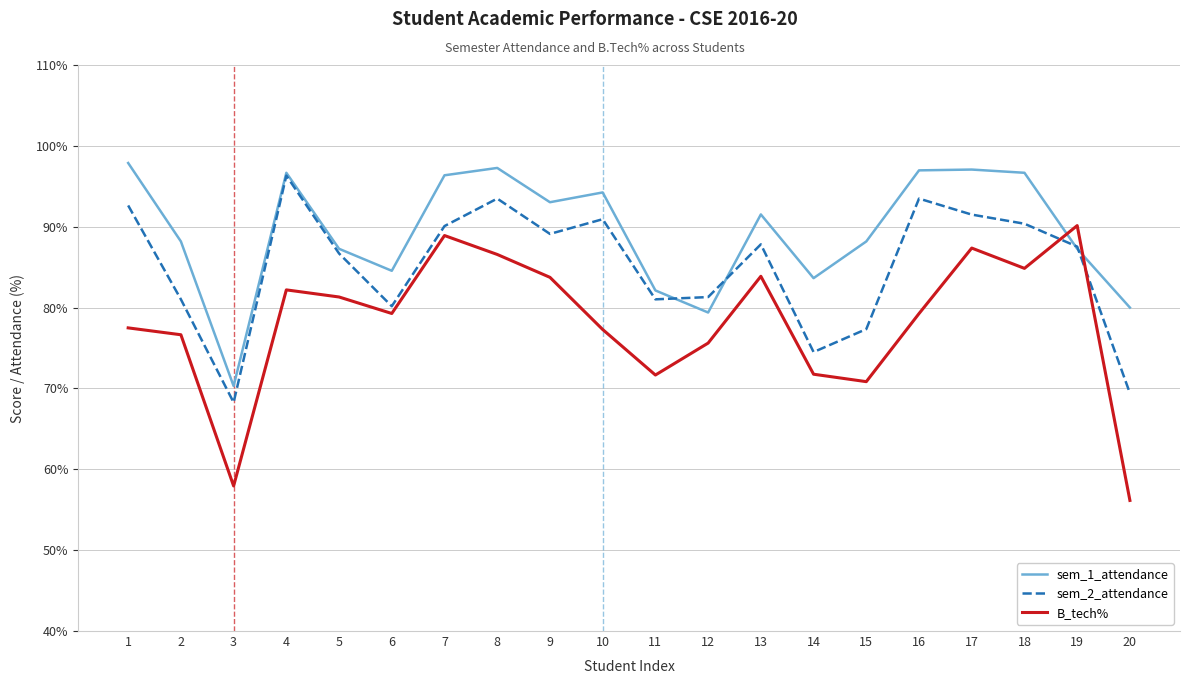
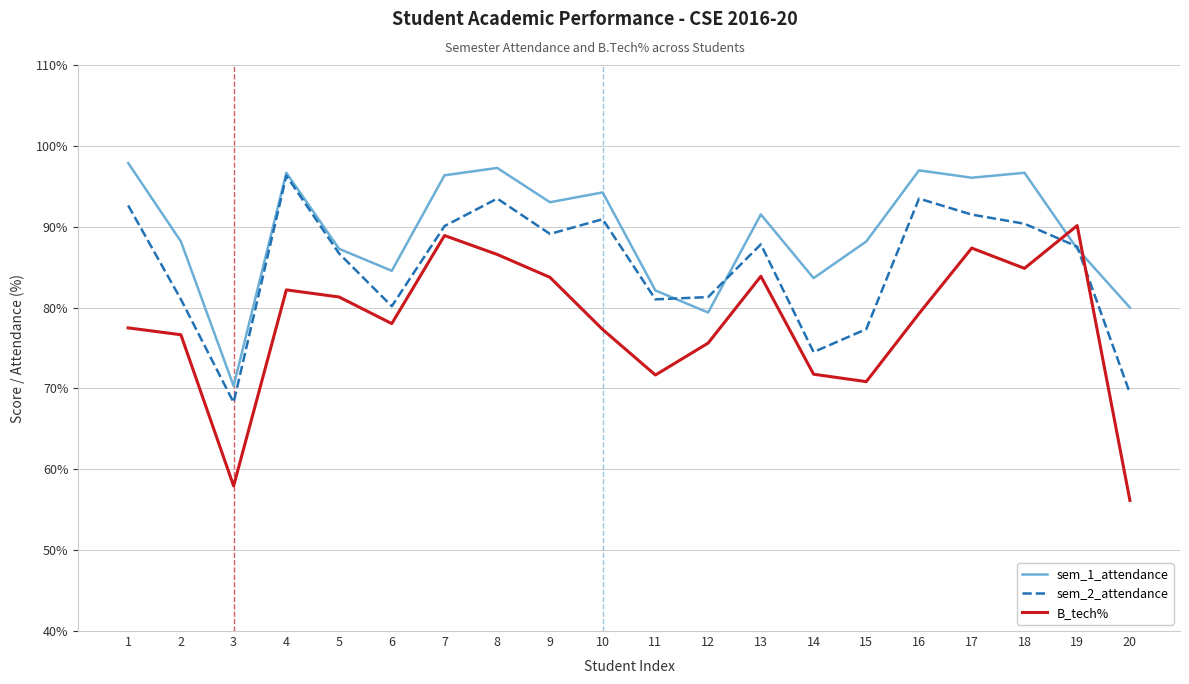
  {
    "sem_1_attendance": {
      "1": "98%",
      "2": "88%",
      "3": "70%",
      "4": "97%",
      "5": "87%",
      "6": "85%",
      "7": "96%",
      "8": "97%",
      "9": "93%",
      "10": "94%",
      "11": "82%",
      "12": "79%",
      "13": "92%",
      "14": "84%",
      "15": "88%",
      "16": "97%",
-     "17": "97%",
+     "17": "96%",
      "18": "97%",
      "20": "80%"
    },
    "sem_2_attendance": {
      "1": "93%",
      "2": "81%",
      "3": "68%",
      "4": "96%",
      "5": "87%",
      "6": "80%",
      "7": "90%",
      "8": "93%",
      "9": "89%",
      "10": "91%",
      "11": "81%",
      "12": "81%",
      "13": "88%",
      "14": "75%",
      "15": "77%",
      "16": "93%",
      "17": "92%",
      "18": "90%",
      "20": "69%"
    },
    "B_tech%": {
      "1": "77%",
      "2": "77%",
      "3": "58%",
      "4": "82%",
      "5": "81%",
-     "6": "79%",
+     "6": "78%",
      "7": "89%",
      "8": "87%",
      "9": "84%",
      "10": "77%",
      "11": "72%",
      "12": "76%",
      "13": "84%",
      "14": "72%",
      "15": "71%",
      "16": "79%",
      "17": "87%",
      "18": "85%",
      "19": "90%",
      "20": "56%"
    }
  }
